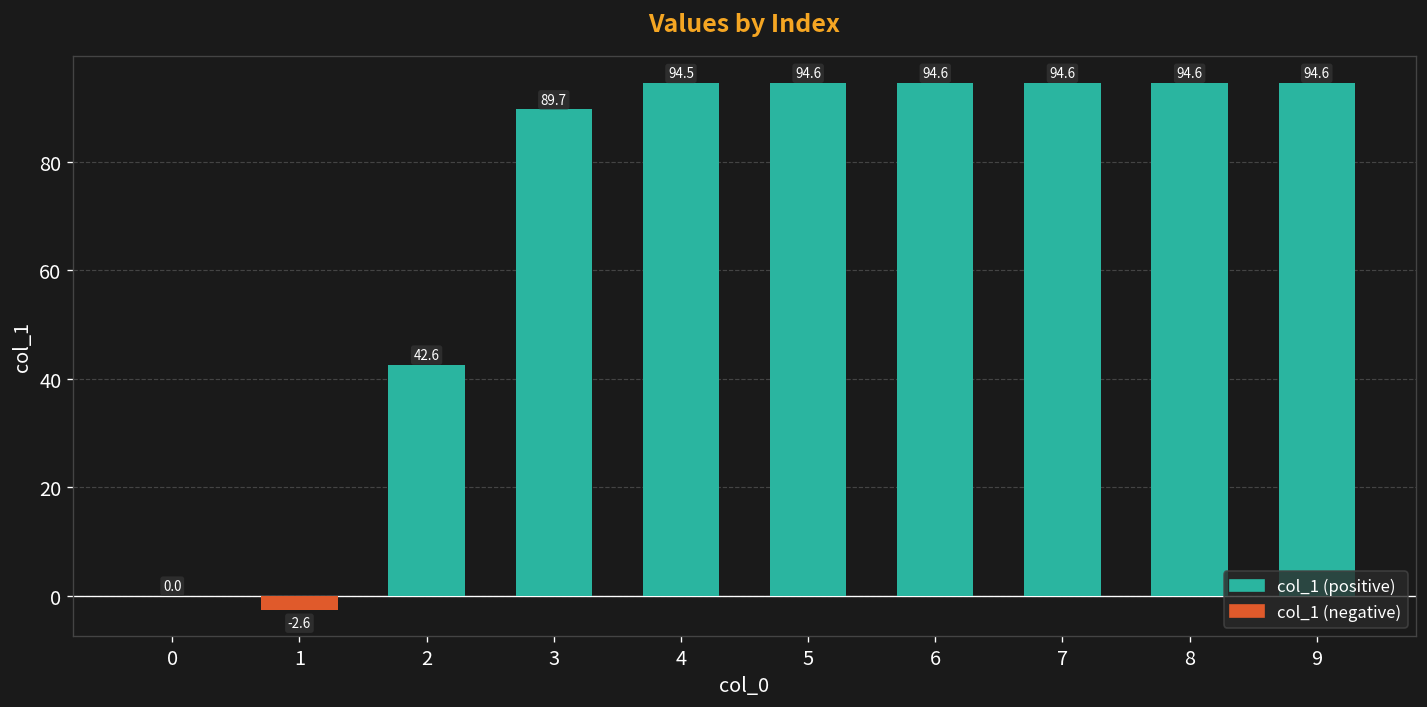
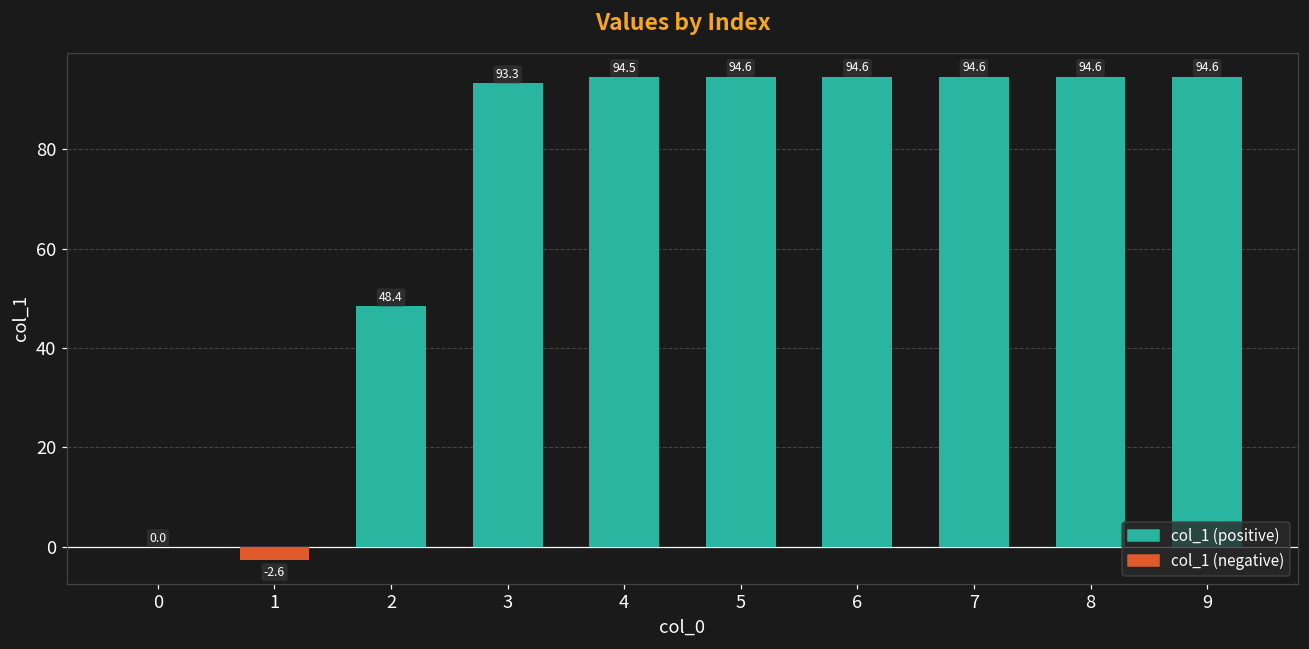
  {
-   "2": 42.6,
-   "3": 89.7
+   "2": 48.4,
+   "3": 93.3
  }
